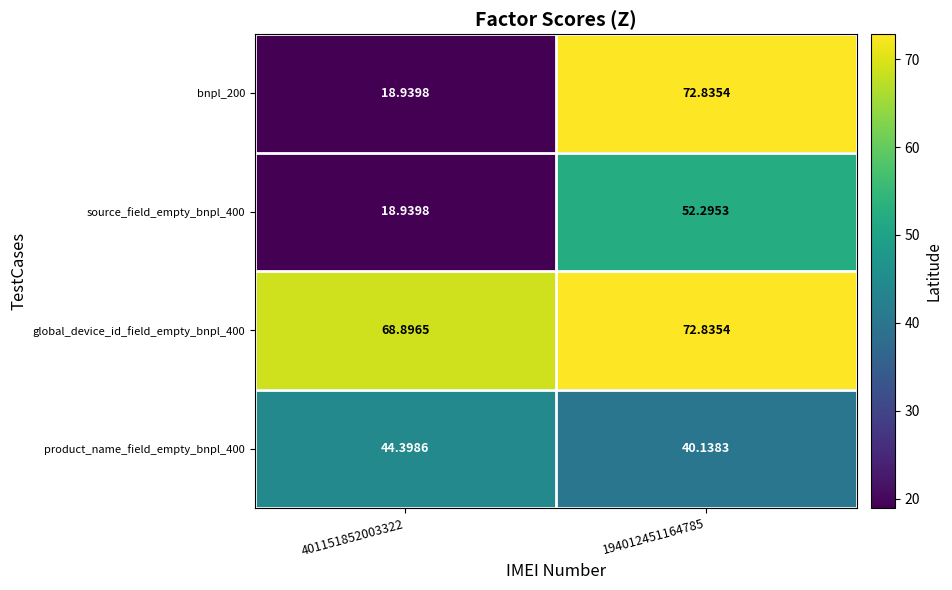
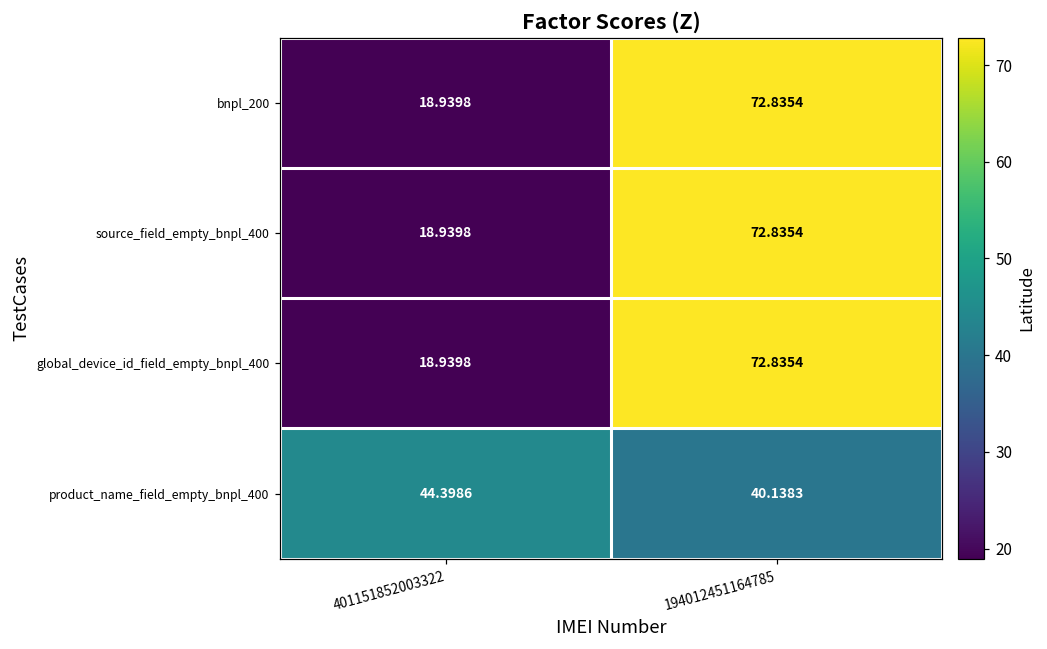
  {
    "bnpl_200": {
      "401151852003322": 18.9398,
      "194012451164785": 72.8354
    },
    "source_field_empty_bnpl_400": {
      "401151852003322": 18.9398,
-     "194012451164785": 52.2953
+     "194012451164785": 72.8354
    },
    "global_device_id_field_empty_bnpl_400": {
-     "401151852003322": 68.8965,
+     "401151852003322": 18.9398,
      "194012451164785": 72.8354
    },
    "product_name_field_empty_bnpl_400": {
      "401151852003322": 44.3986,
      "194012451164785": 40.1383
    }
  }
